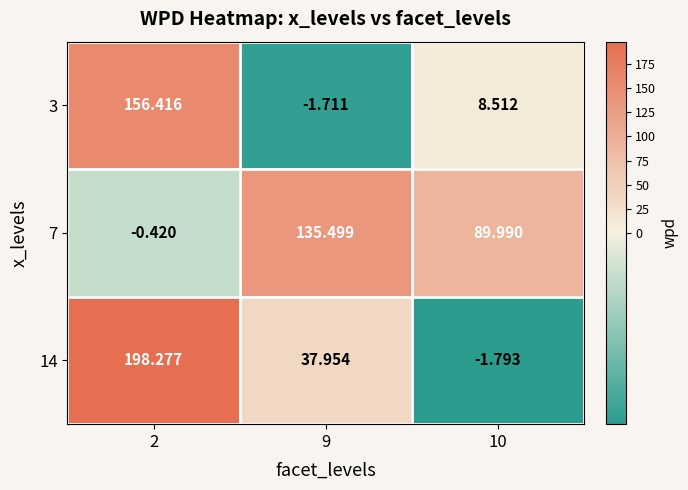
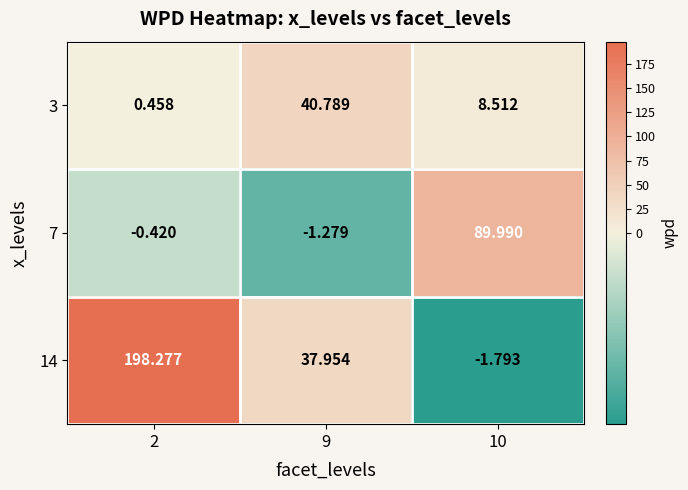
  {
    "3": {
-     "2": 156.416,
-     "9": -1.711,
+     "2": 0.458,
+     "9": 40.789,
      "10": 8.512
    },
    "7": {
      "2": -0.420,
-     "9": 135.499,
+     "9": -1.279,
      "10": 89.990
    },
    "14": {
      "2": 198.277,
      "9": 37.954,
      "10": -1.793
    }
  }
